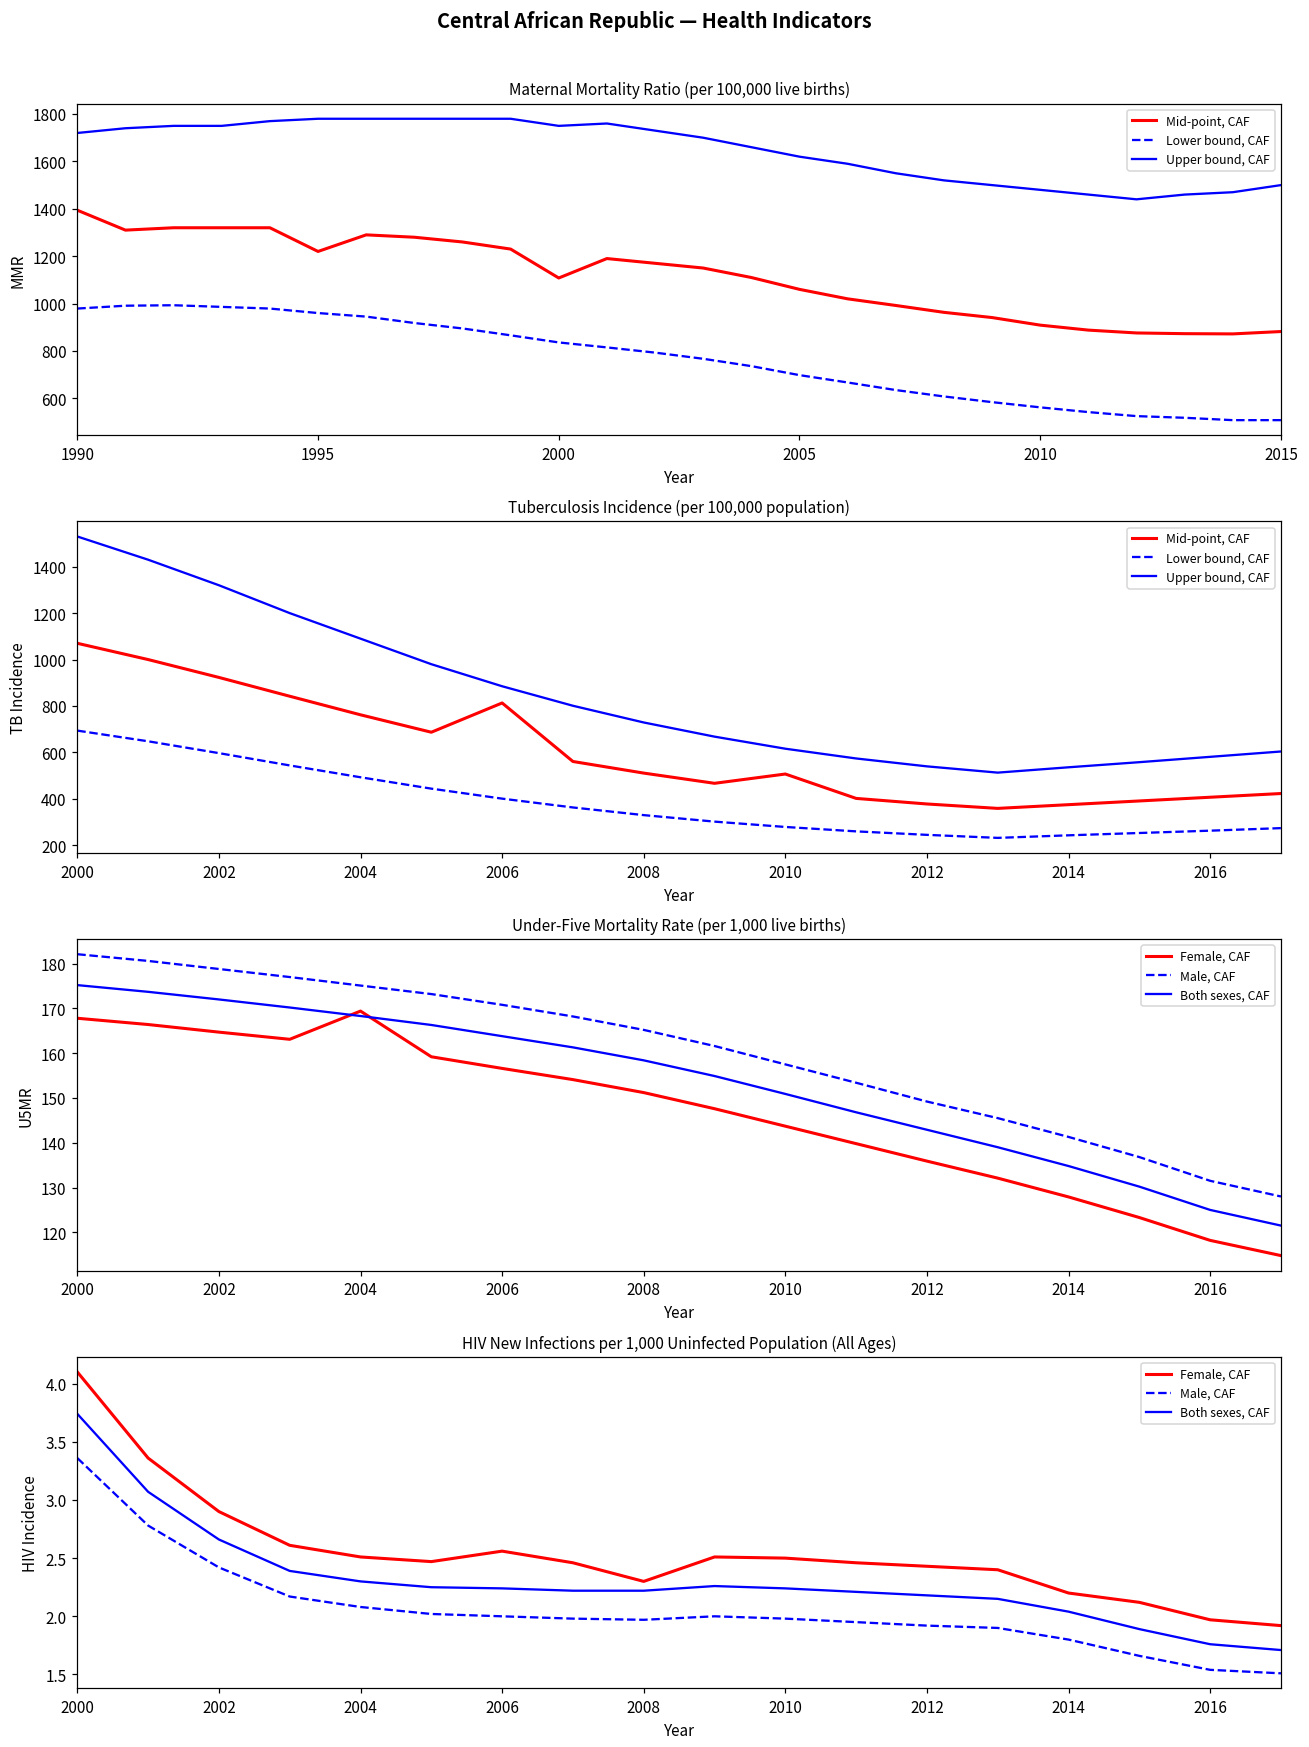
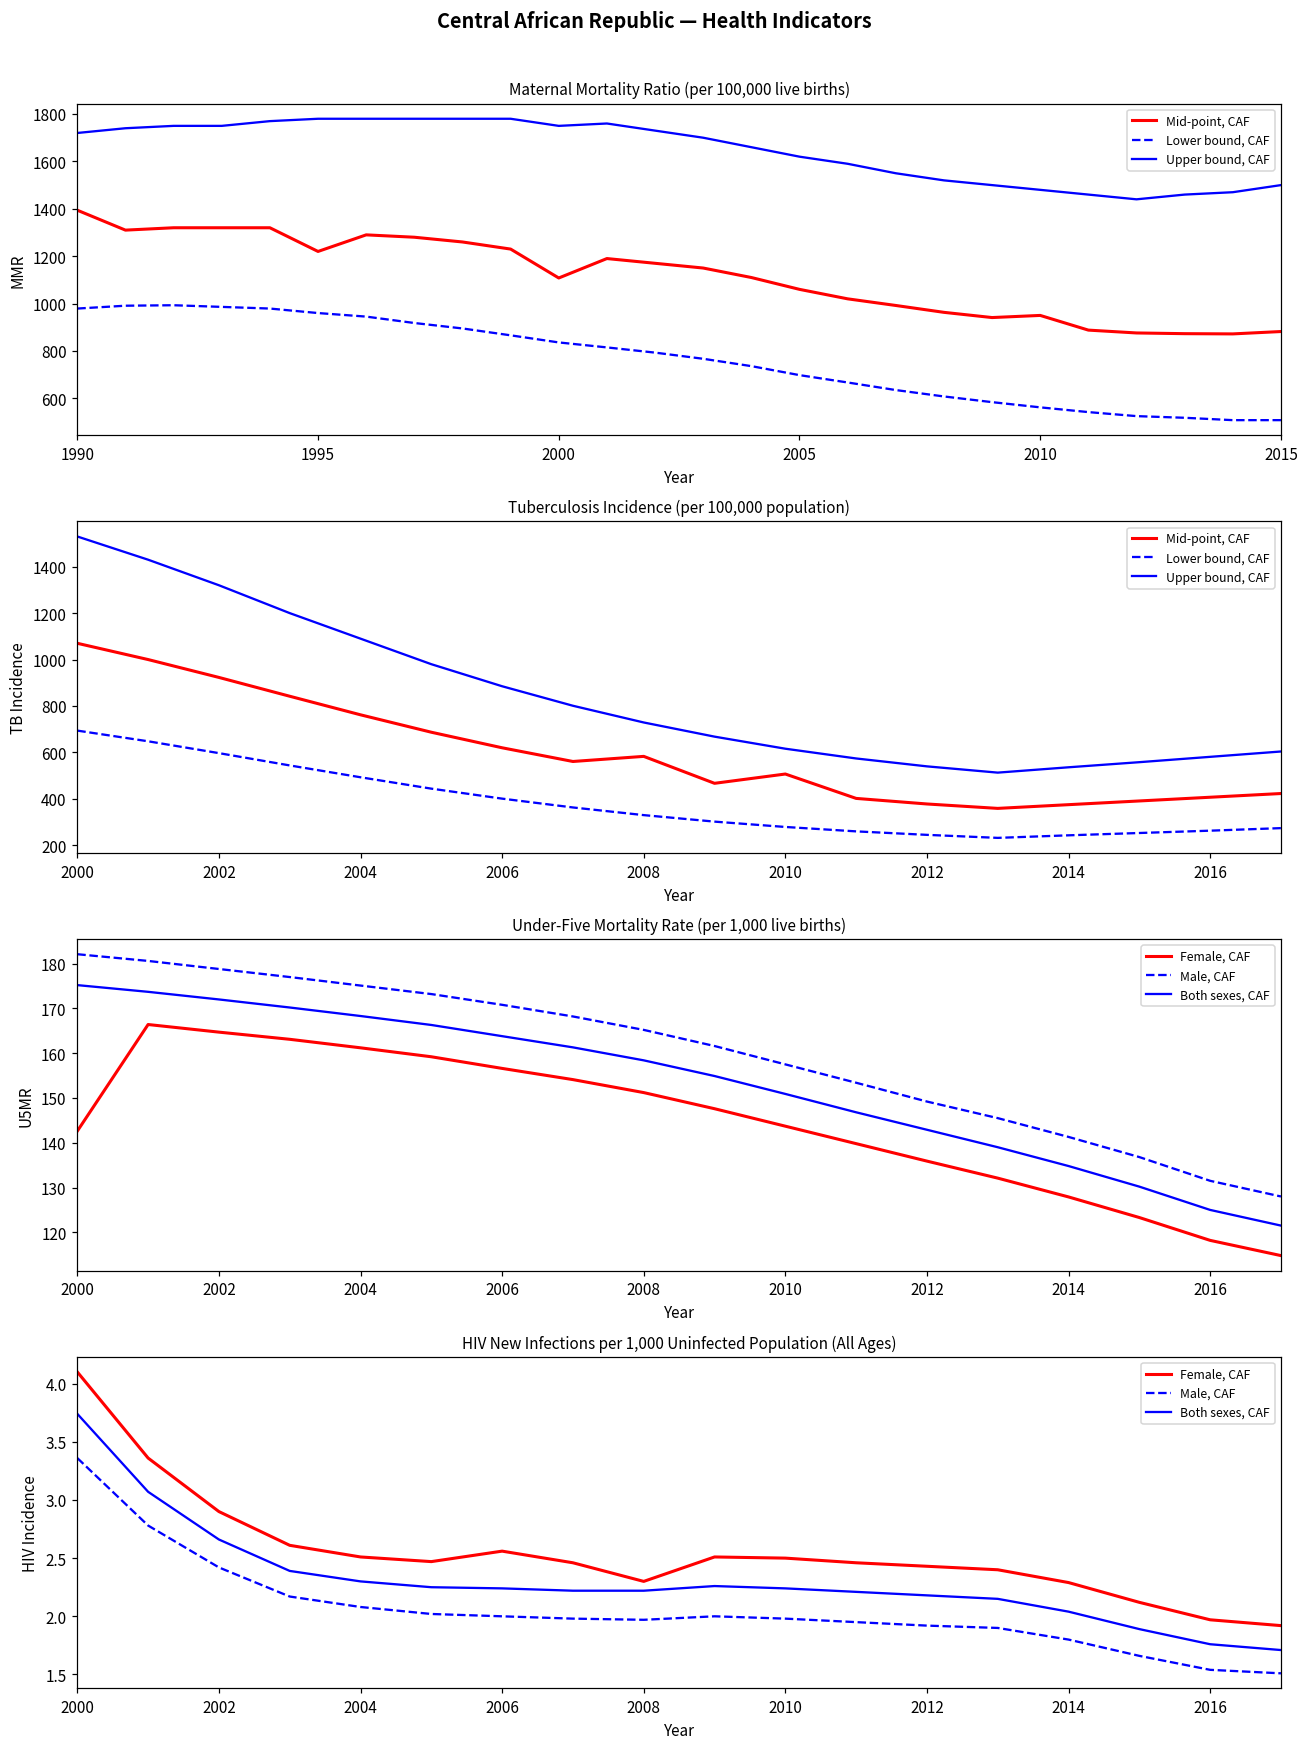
  {
    "Maternal Mortality Ratio (per 100,000 live births)": {
      "Mid-point, CAF": {
        "1990": 1390,
        "1995": 1220,
        "2000": 1110,
        "2005": 1060,
-       "2010": 910,
+       "2010": 950,
        "2015": 880
      }
    },
    "Tuberculosis Incidence (per 100,000 population)": {
      "Mid-point, CAF": {
        "2000": 1070,
        "2002": 920,
        "2004": 760,
-       "2006": 810,
-       "2008": 510,
+       "2006": 620,
+       "2008": 580,
        "2010": 510,
        "2012": 380,
        "2014": 380,
        "2016": 410
      }
    },
    "Under-Five Mortality Rate (per 1,000 live births)": {
      "Female, CAF": {
-       "2000": 168,
+       "2000": 143,
        "2002": 165,
-       "2004": 169,
+       "2004": 161,
        "2006": 157,
        "2008": 151,
        "2010": 144,
        "2012": 136,
        "2014": 128,
        "2016": 118
      }
    },
    "HIV New Infections per 1,000 Uninfected Population (All Ages)": {
      "Female, CAF": {
        "2000": 4.10,
        "2002": 2.90,
        "2004": 2.51,
        "2006": 2.56,
        "2008": 2.30,
        "2010": 2.50,
        "2012": 2.43,
-       "2014": 2.20,
+       "2014": 2.29,
        "2016": 1.97
      }
    }
  }
